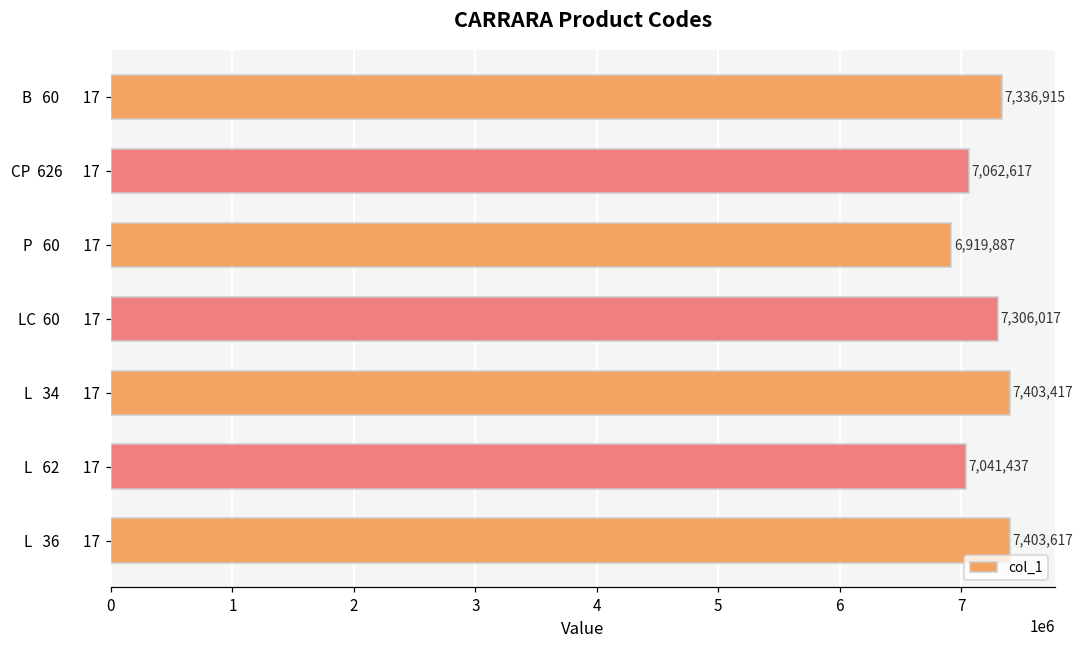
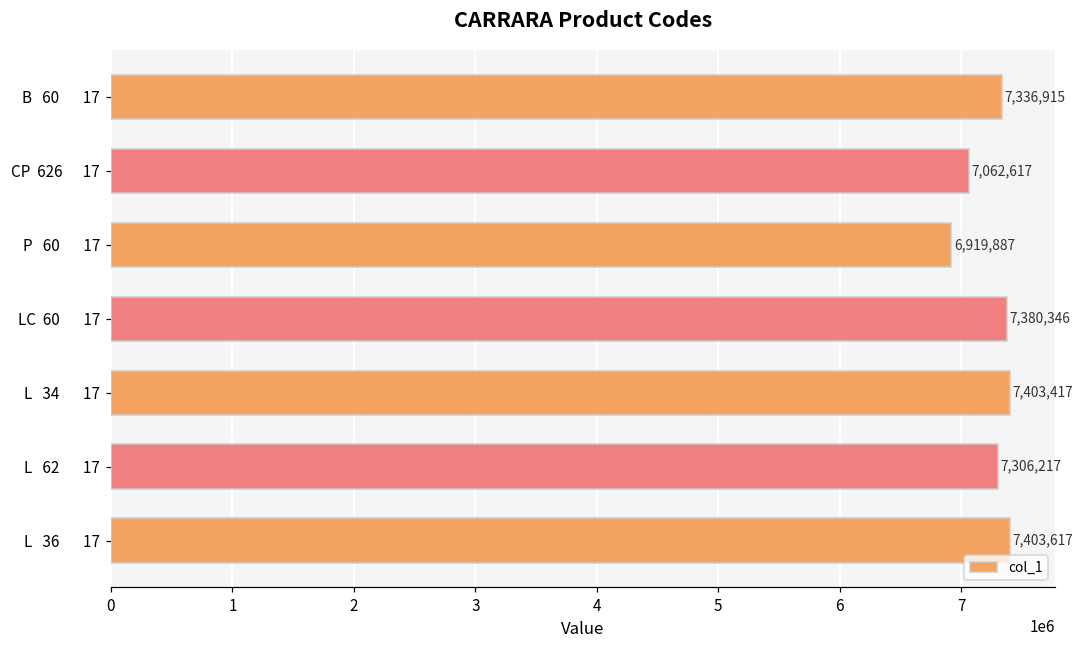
  {
    "B 60 17": "7,336,915",
    "CP 626 17": "7,062,617",
    "P 60 17": "6,919,887",
-   "LC 60 17": "7,306,017",
+   "LC 60 17": "7,380,346",
    "L 34 17": "7,403,417",
-   "L 62 17": "7,041,437",
+   "L 62 17": "7,306,217",
    "L 36 17": "7,403,617"
  }
